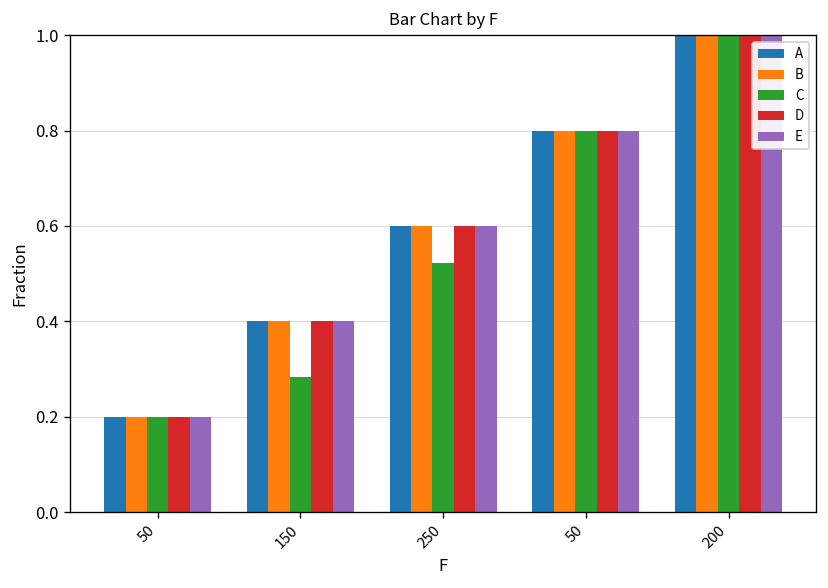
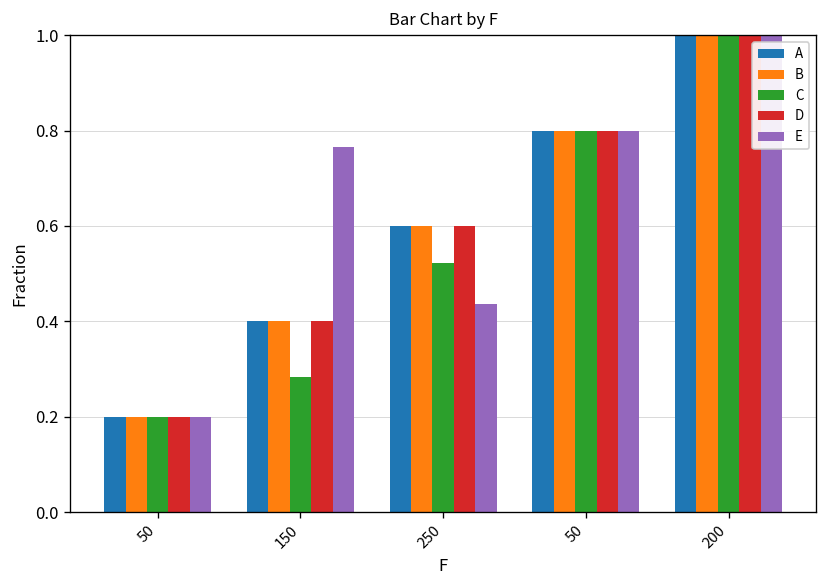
  {
    "A": {
      "150": 0.40,
      "250": 0.60,
      "200": 1.00
    },
    "B": {
      "150": 0.40,
      "250": 0.60,
      "200": 1.00
    },
    "C": {
      "150": 0.28,
      "250": 0.52,
      "200": 1.00
    },
    "D": {
      "150": 0.40,
      "250": 0.60,
      "200": 1.00
    },
    "E": {
-     "150": 0.40,
-     "250": 0.60,
+     "150": 0.77,
+     "250": 0.44,
      "200": 1.00
    }
  }
